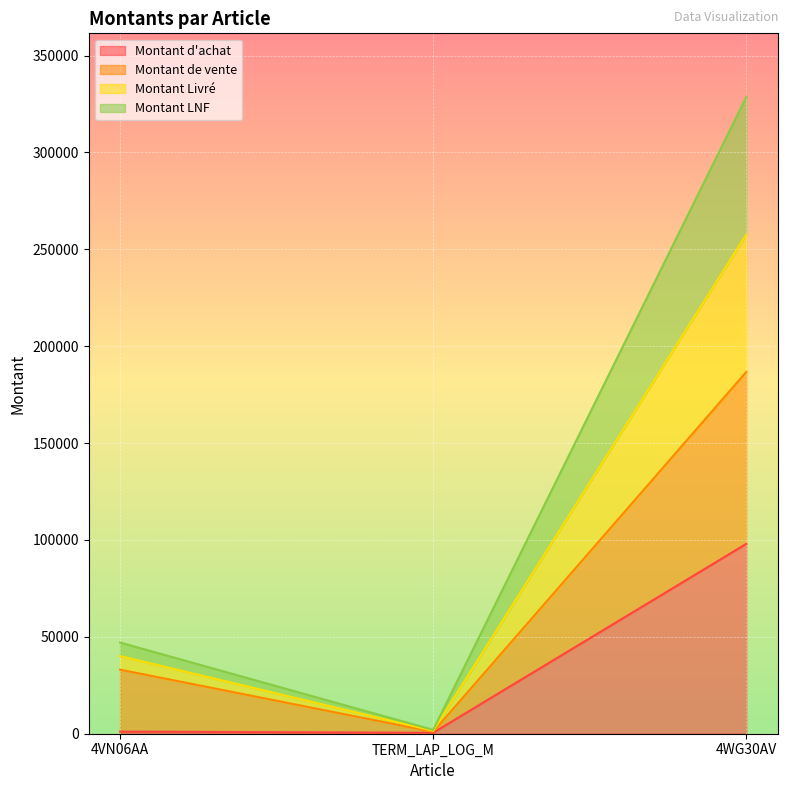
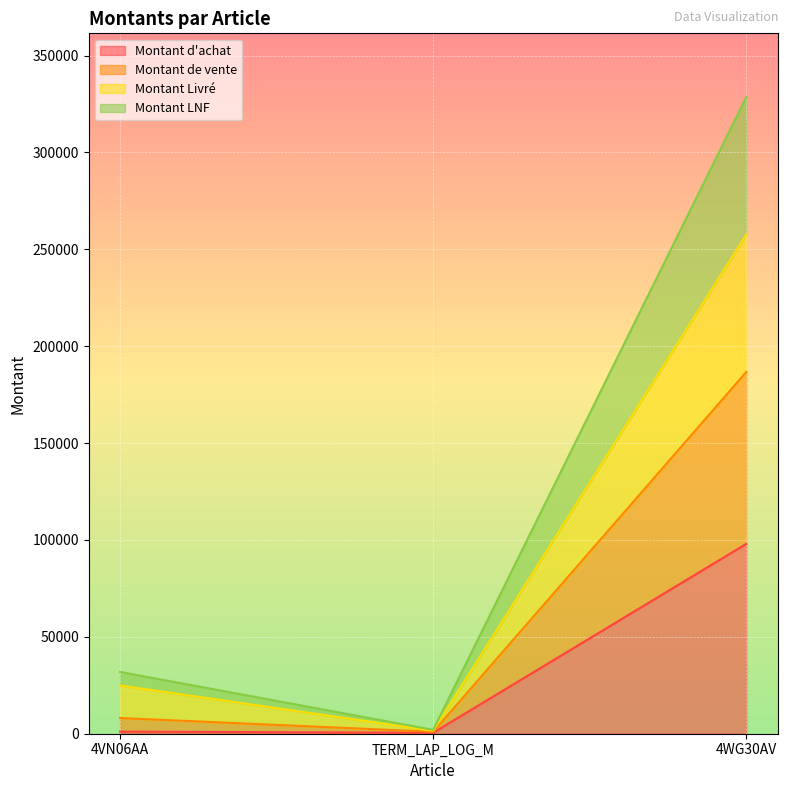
  {
    "Montant d'achat": {
      "4VN06AA": 1000,
      "4WG30AV": 98000
    },
    "Montant de vente": {
-     "4VN06AA": 32000,
+     "4VN06AA": 7000,
      "4WG30AV": 89000
    },
    "Montant Livré": {
-     "4VN06AA": 7000,
+     "4VN06AA": 17000,
      "4WG30AV": 71000
    },
    "Montant LNF": {
      "4VN06AA": 7000,
      "4WG30AV": 71000
    }
  }
